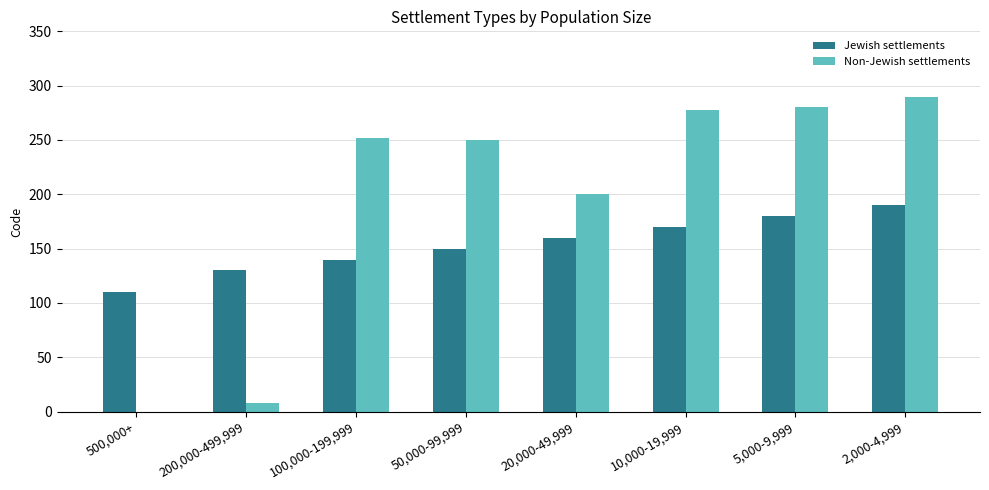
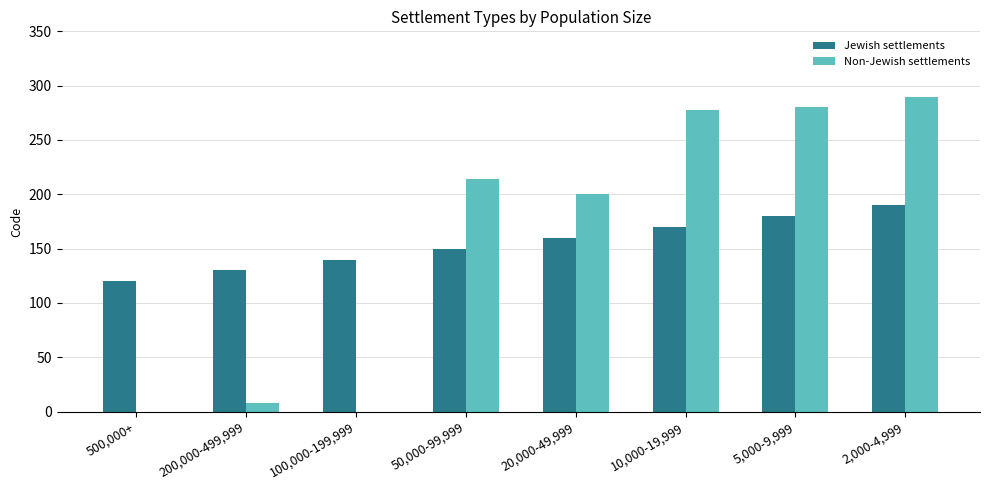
  {
    "Jewish settlements": {
-     "500,000+": 110,
+     "500,000+": 120,
      "200,000-499,999": 130,
      "100,000-199,999": 140,
      "50,000-99,999": 150,
      "20,000-49,999": 160,
      "10,000-19,999": 170,
      "5,000-9,999": 180,
      "2,000-4,999": 190
    },
    "Non-Jewish settlements": {
      "500,000+": 0,
      "200,000-499,999": 8,
-     "100,000-199,999": 252,
-     "50,000-99,999": 250,
+     "100,000-199,999": 0,
+     "50,000-99,999": 214,
      "20,000-49,999": 200,
      "10,000-19,999": 278,
      "5,000-9,999": 280,
      "2,000-4,999": 290
    }
  }
